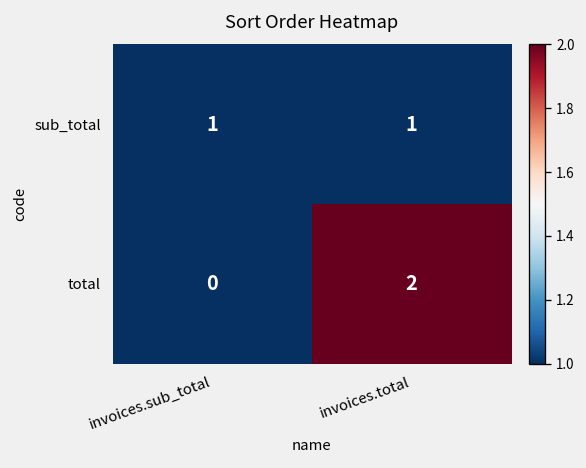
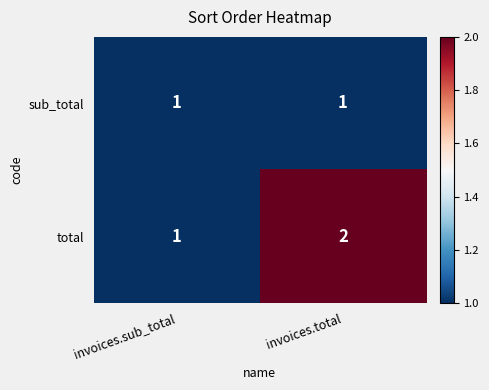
  {
    "sub_total": {
      "invoices.sub_total": 1,
      "invoices.total": 1
    },
    "total": {
-     "invoices.sub_total": 0,
+     "invoices.sub_total": 1,
      "invoices.total": 2
    }
  }
